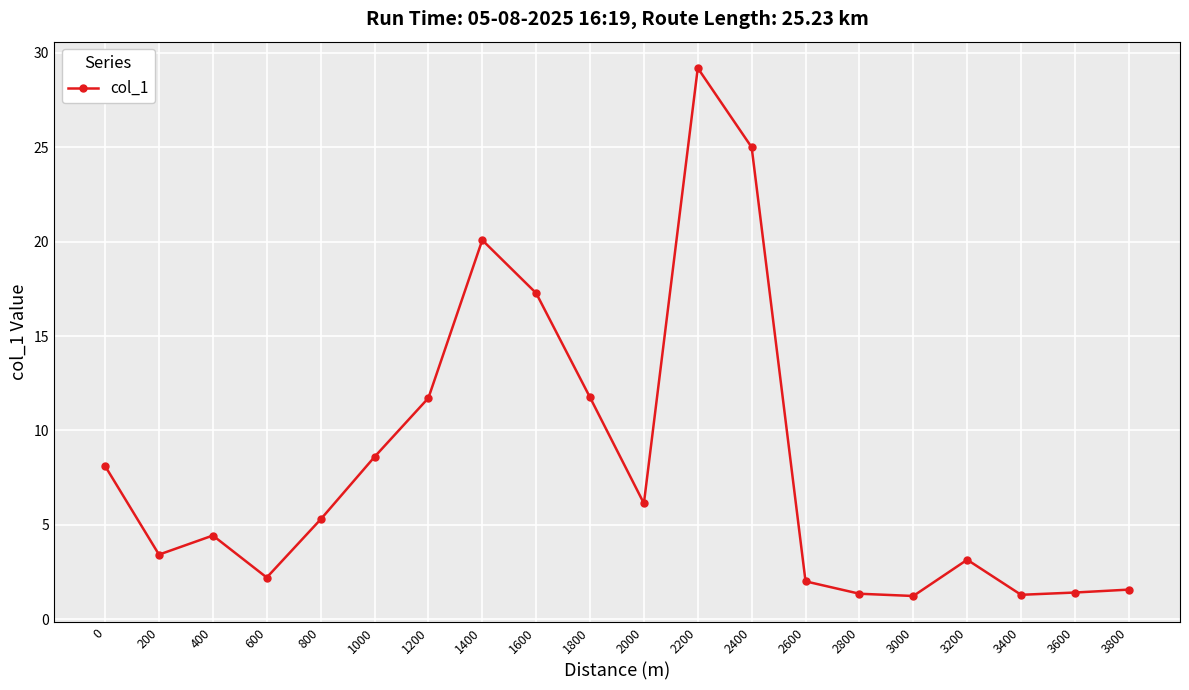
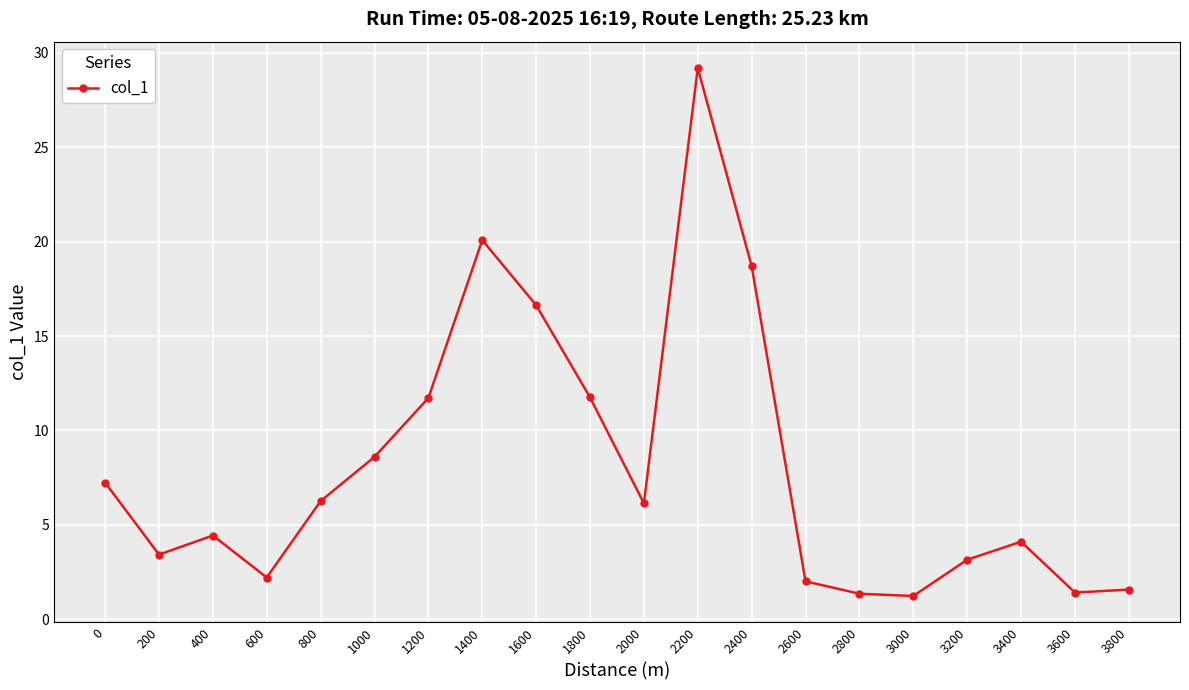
  {
-   "0": 8.1,
+   "0": 7.2,
    "200": 3.4,
    "400": 4.4,
    "600": 2.2,
-   "800": 5.3,
+   "800": 6.3,
    "1000": 8.6,
    "1200": 11.7,
    "1400": 20.1,
-   "1600": 17.3,
+   "1600": 16.6,
    "1800": 11.7,
    "2000": 6.1,
    "2200": 29.2,
-   "2400": 25.0,
+   "2400": 18.7,
    "2600": 2.0,
    "2800": 1.3,
    "3000": 1.2,
    "3200": 3.1,
-   "3400": 1.3,
+   "3400": 4.1,
    "3600": 1.4,
    "3800": 1.6
  }
